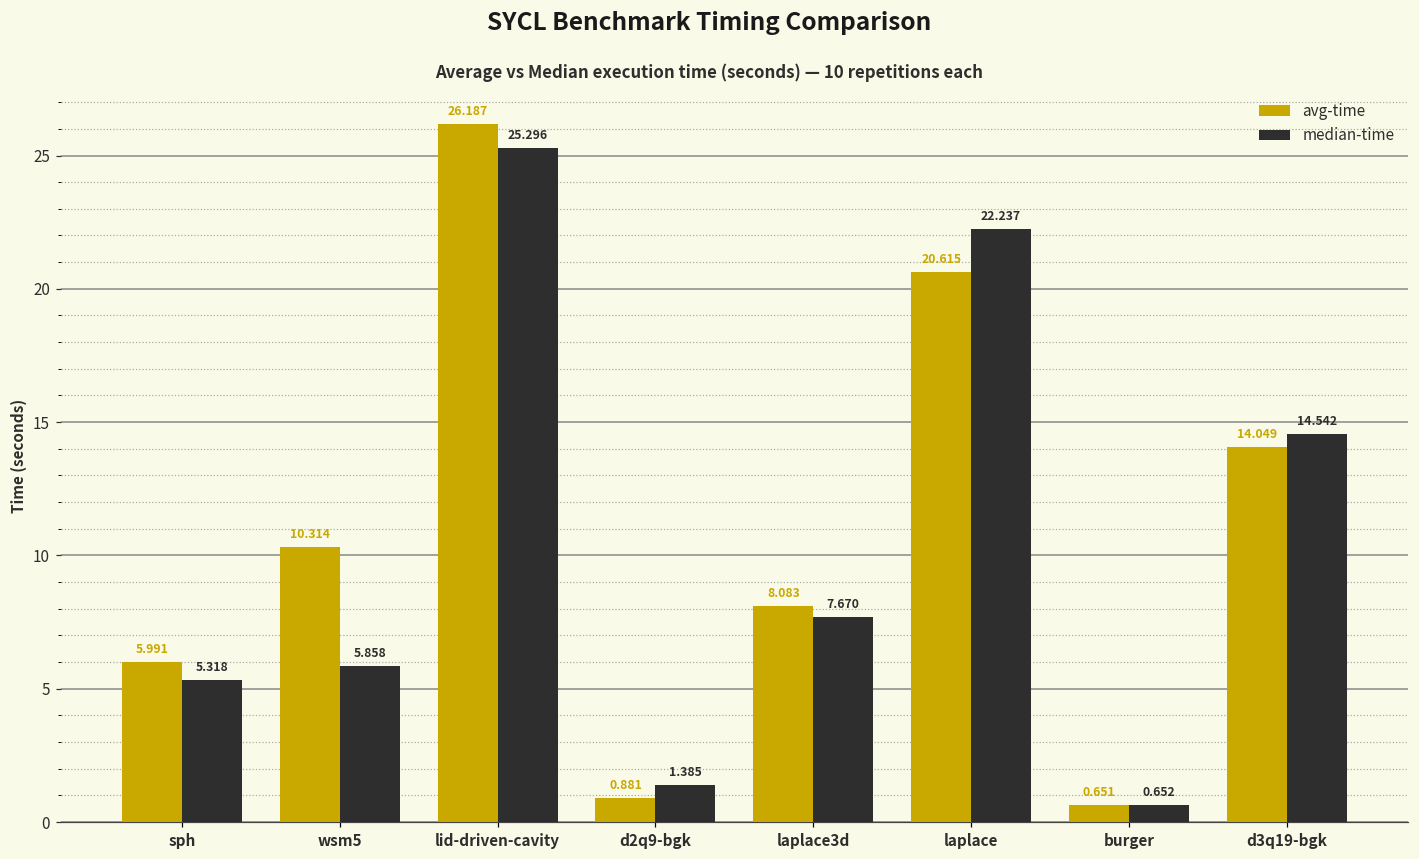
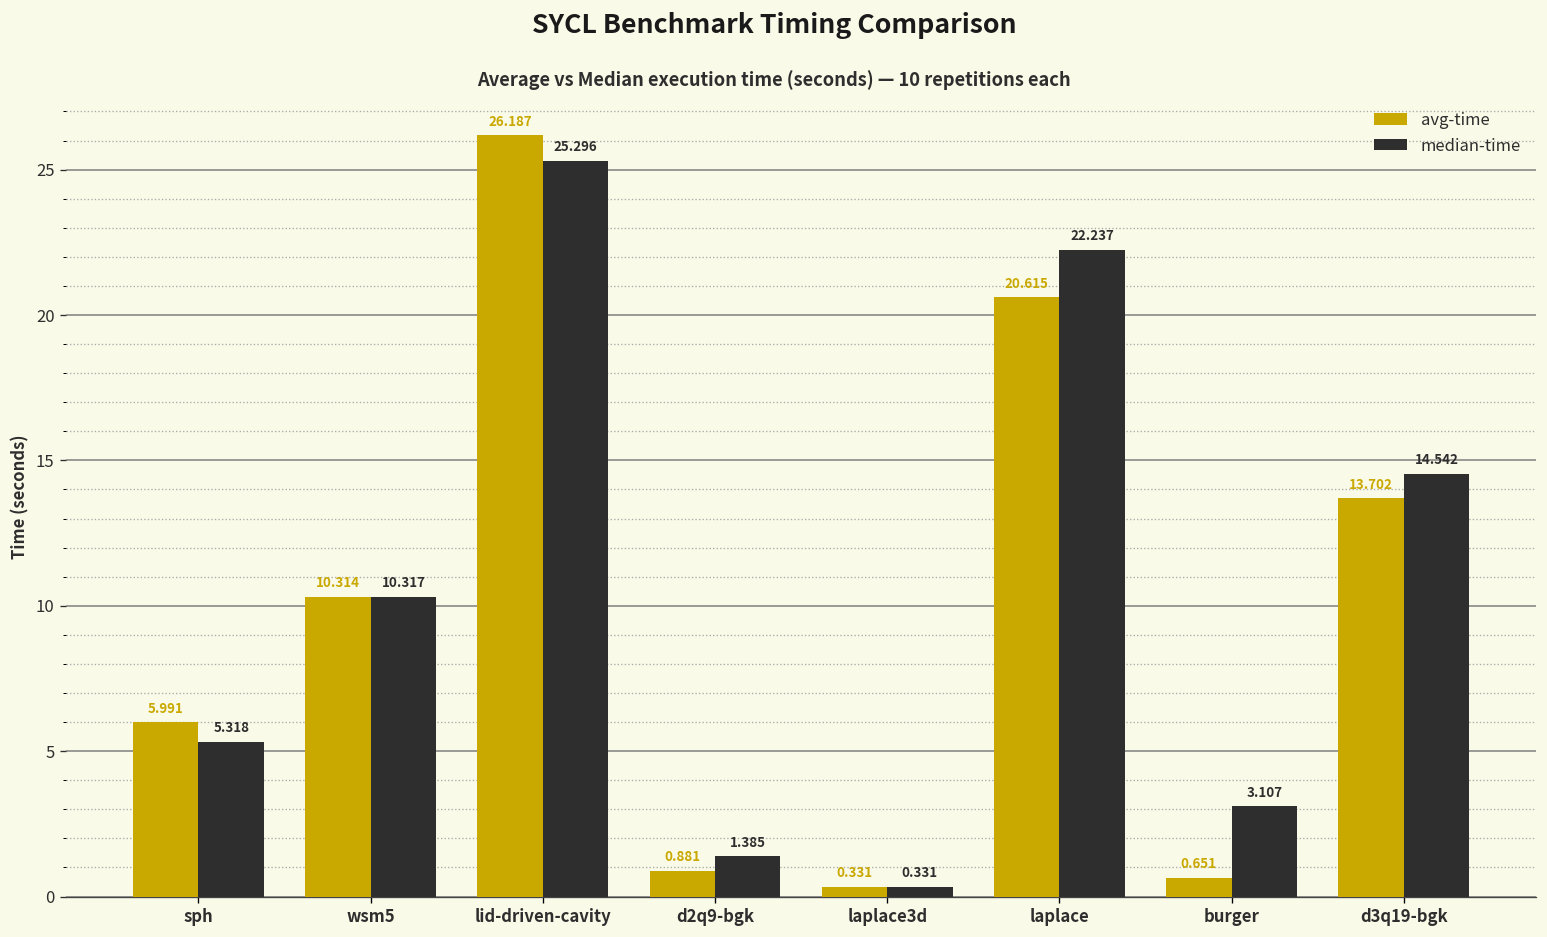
  {
    "avg-time": {
      "sph": 5.991,
      "wsm5": 10.314,
      "lid-driven-cavity": 26.187,
      "d2q9-bgk": 0.881,
-     "laplace3d": 8.083,
+     "laplace3d": 0.331,
      "laplace": 20.615,
      "burger": 0.651,
-     "d3q19-bgk": 14.049
+     "d3q19-bgk": 13.702
    },
    "median-time": {
      "sph": 5.318,
-     "wsm5": 5.858,
+     "wsm5": 10.317,
      "lid-driven-cavity": 25.296,
      "d2q9-bgk": 1.385,
-     "laplace3d": 7.670,
+     "laplace3d": 0.331,
      "laplace": 22.237,
-     "burger": 0.652,
+     "burger": 3.107,
      "d3q19-bgk": 14.542
    }
  }
